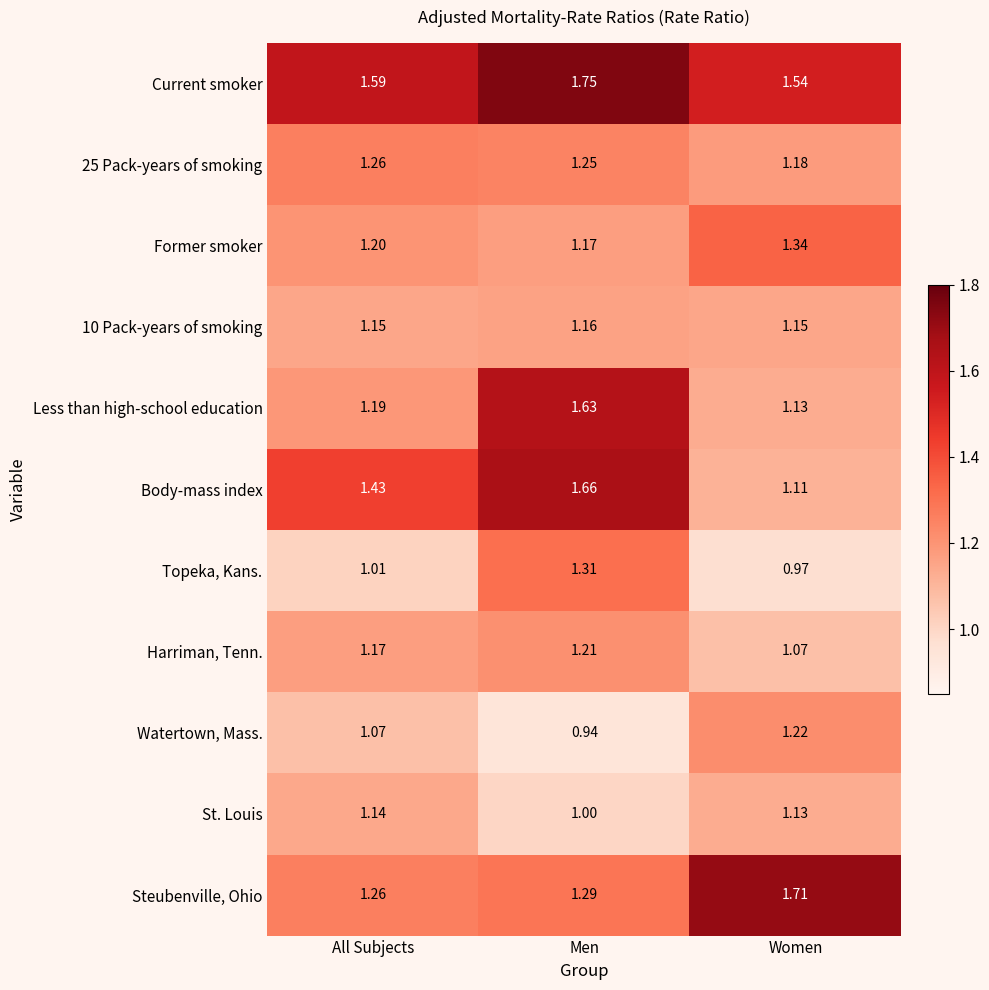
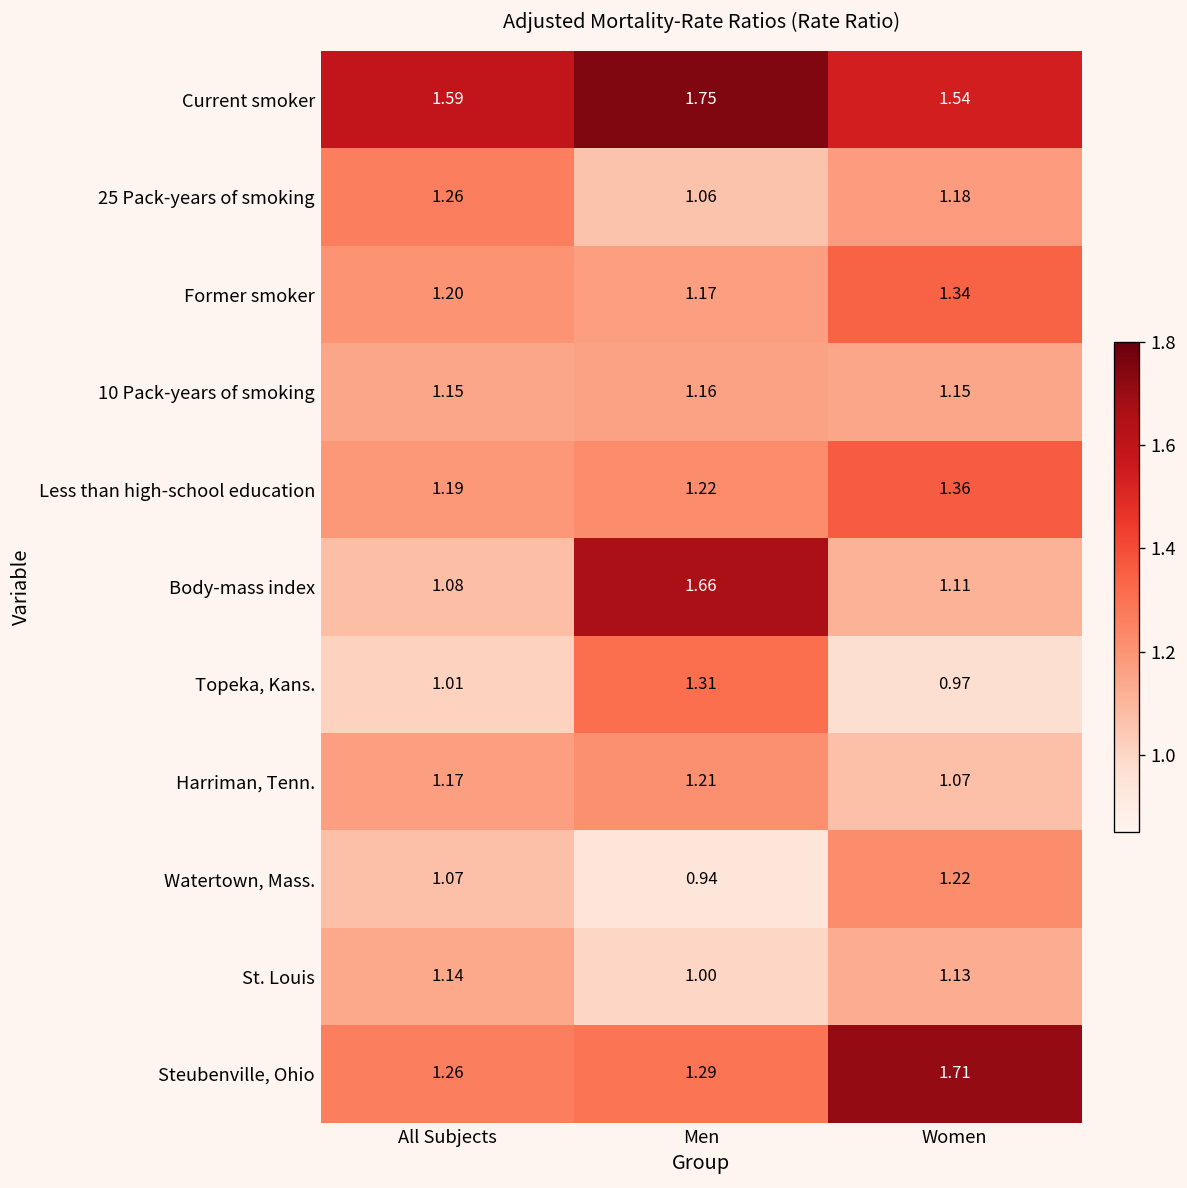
  {
    "Current smoker": {
      "All Subjects": 1.59,
      "Men": 1.75,
      "Women": 1.54
    },
    "25 Pack-years of smoking": {
      "All Subjects": 1.26,
-     "Men": 1.25,
+     "Men": 1.06,
      "Women": 1.18
    },
    "Former smoker": {
      "All Subjects": 1.20,
      "Men": 1.17,
      "Women": 1.34
    },
    "10 Pack-years of smoking": {
      "All Subjects": 1.15,
      "Men": 1.16,
      "Women": 1.15
    },
    "Less than high-school education": {
      "All Subjects": 1.19,
-     "Men": 1.63,
-     "Women": 1.13
+     "Men": 1.22,
+     "Women": 1.36
    },
    "Body-mass index": {
-     "All Subjects": 1.43,
+     "All Subjects": 1.08,
      "Men": 1.66,
      "Women": 1.11
    },
    "Topeka, Kans.": {
      "All Subjects": 1.01,
      "Men": 1.31,
      "Women": 0.97
    },
    "Harriman, Tenn.": {
      "All Subjects": 1.17,
      "Men": 1.21,
      "Women": 1.07
    },
    "Watertown, Mass.": {
      "All Subjects": 1.07,
      "Men": 0.94,
      "Women": 1.22
    },
    "St. Louis": {
      "All Subjects": 1.14,
      "Men": 1.00,
      "Women": 1.13
    },
    "Steubenville, Ohio": {
      "All Subjects": 1.26,
      "Men": 1.29,
      "Women": 1.71
    }
  }
